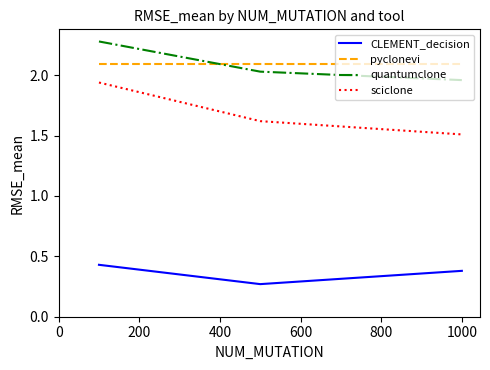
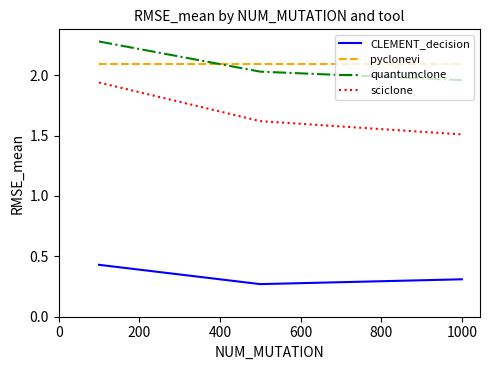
  {
    "CLEMENT_decision": {
-     "1000": 0.38
+     "1000": 0.31
    },
    "sciclone": {
      "1000": 1.51
    }
  }
